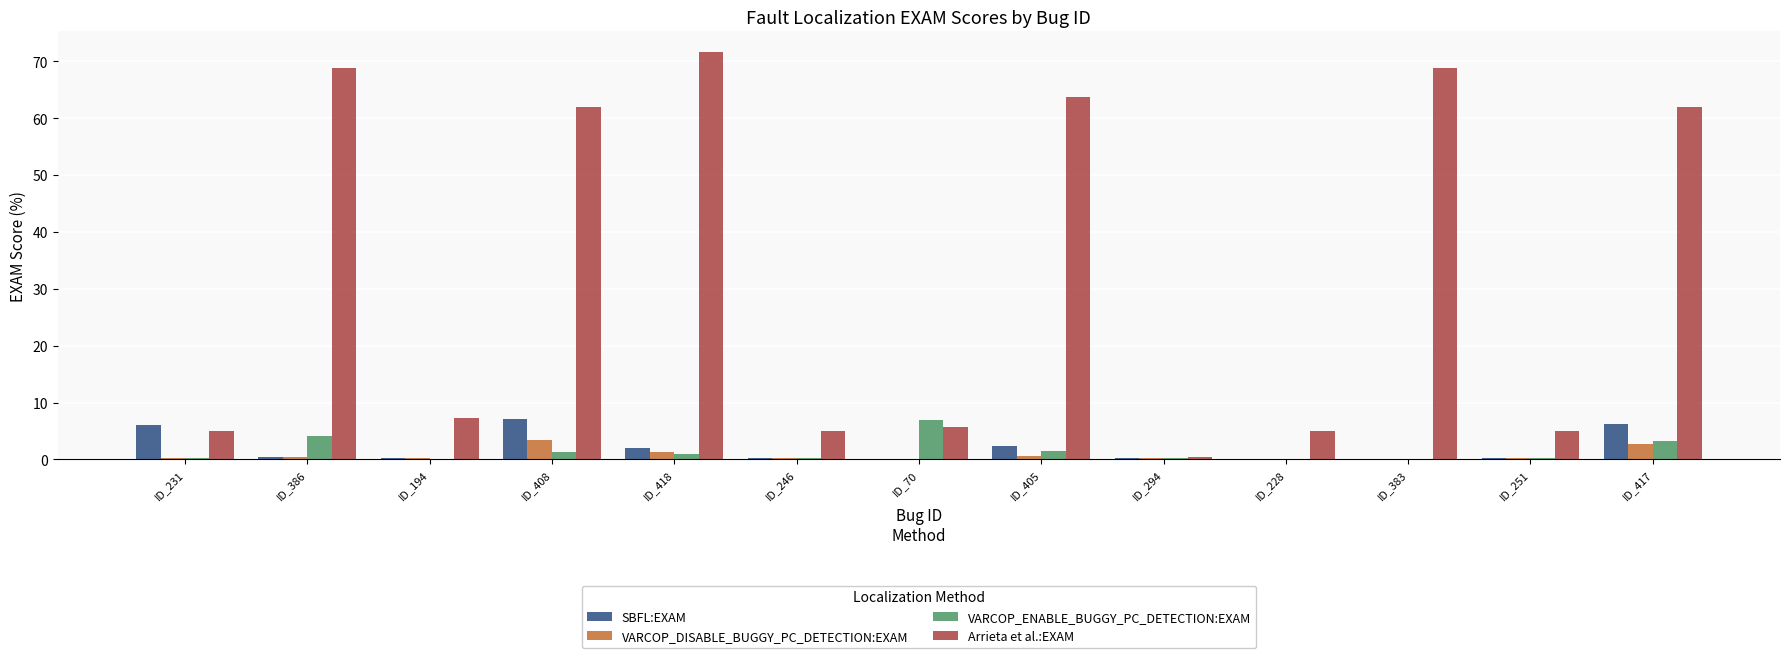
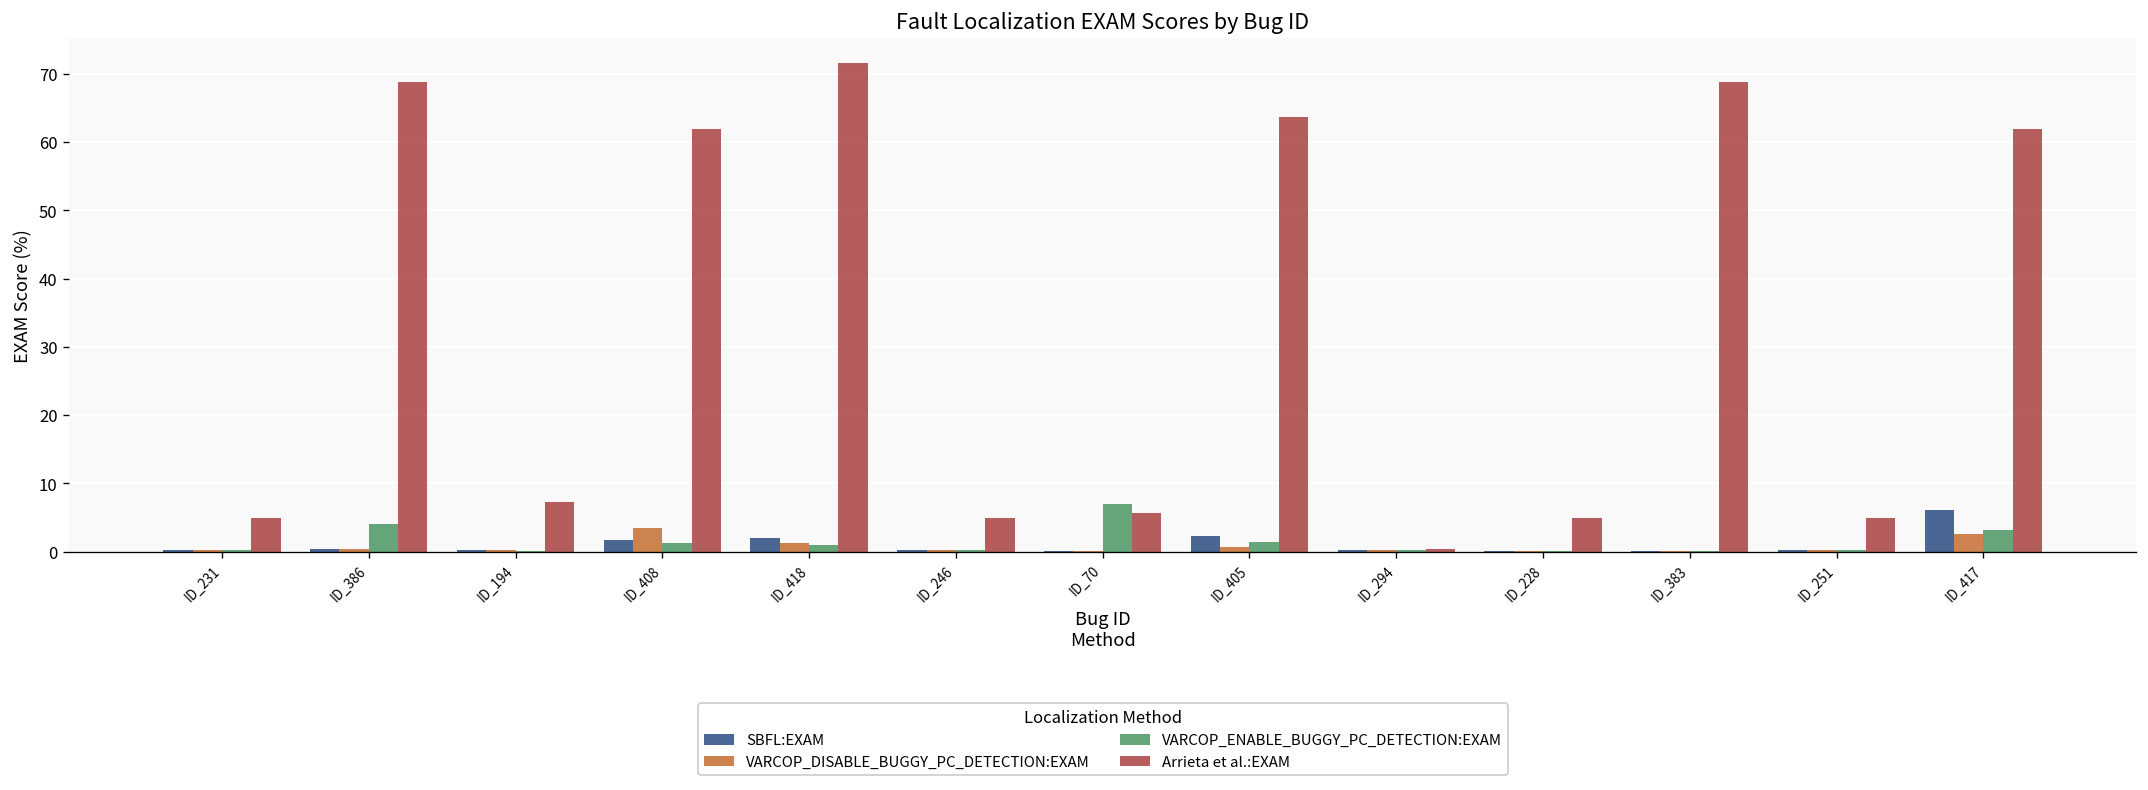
  {
    "SBFL:EXAM": {
-     "ID_231": 6,
-     "ID_408": 7,
+     "ID_231": 0,
+     "ID_408": 2,
      "ID_418": 2,
      "ID_405": 2,
      "ID_417": 6
    },
    "VARCOP_ENABLE_BUGGY_PC_DETECTION:EXAM": {
      "ID_386": 4,
      "ID_408": 1,
      "ID_418": 1,
      "ID_70": 7,
      "ID_405": 1,
      "ID_417": 3
    }
  }
